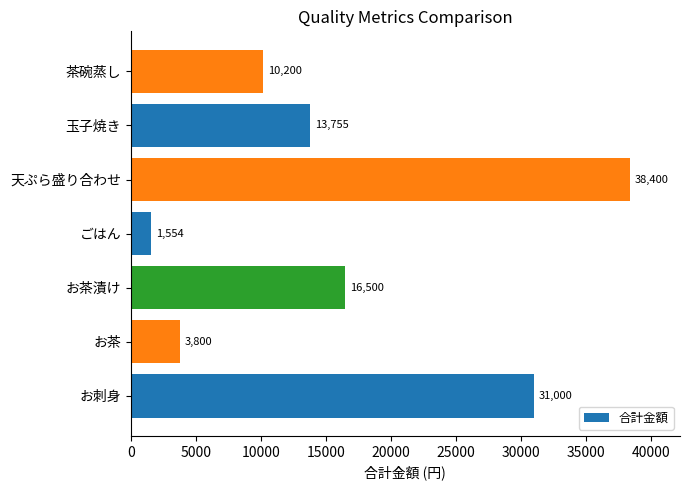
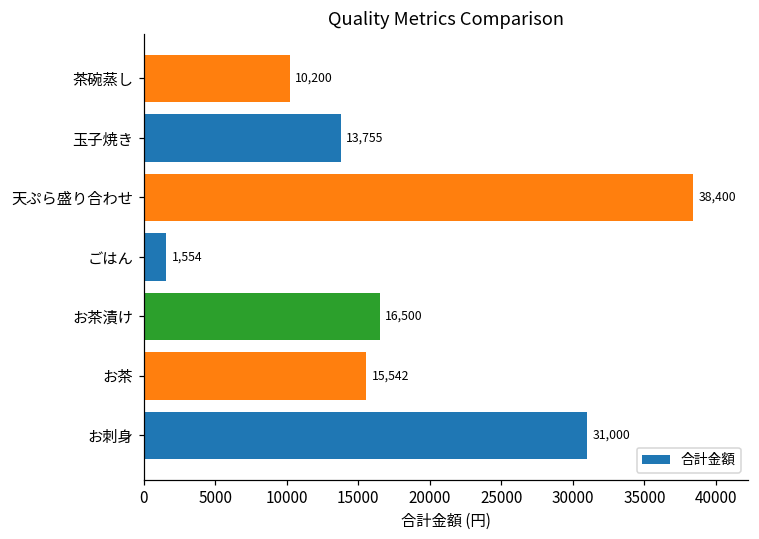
  {
    "茶碗蒸し": "10,200",
    "玉子焼き": "13,755",
    "天ぷら盛り合わせ": "38,400",
    "ごはん": "1,554",
    "お茶漬け": "16,500",
-   "お茶": "3,800",
+   "お茶": "15,542",
    "お刺身": "31,000"
  }
